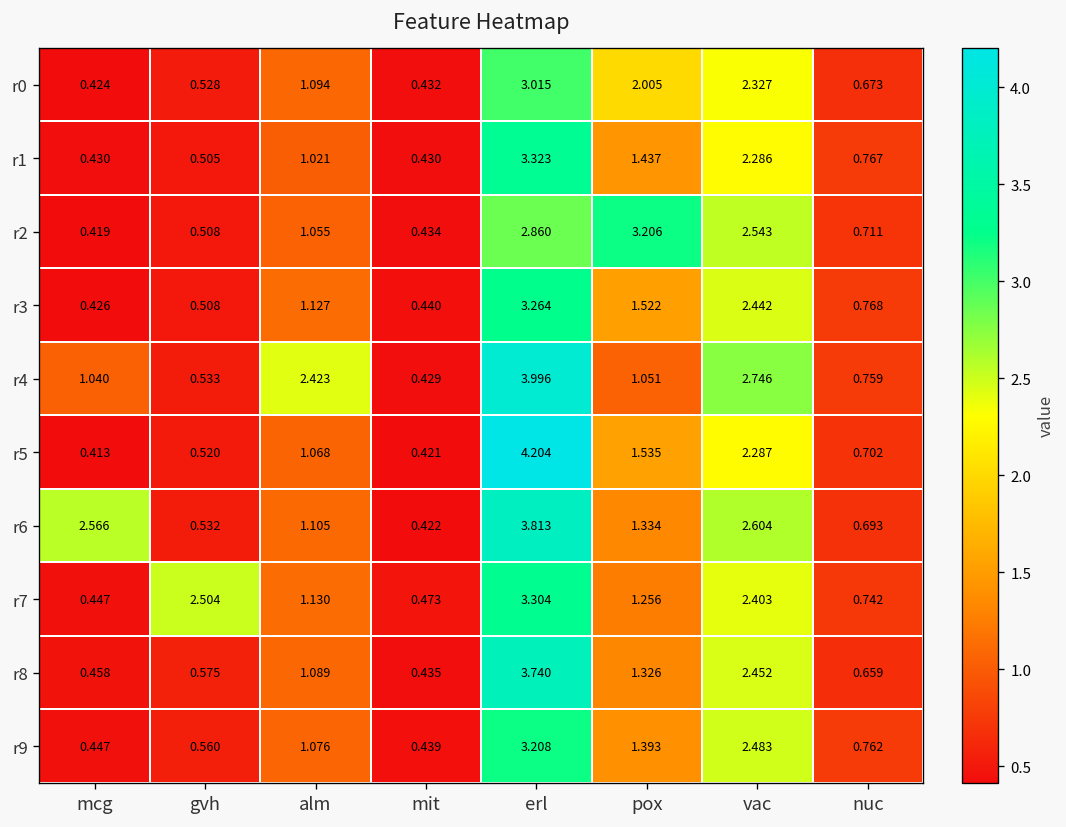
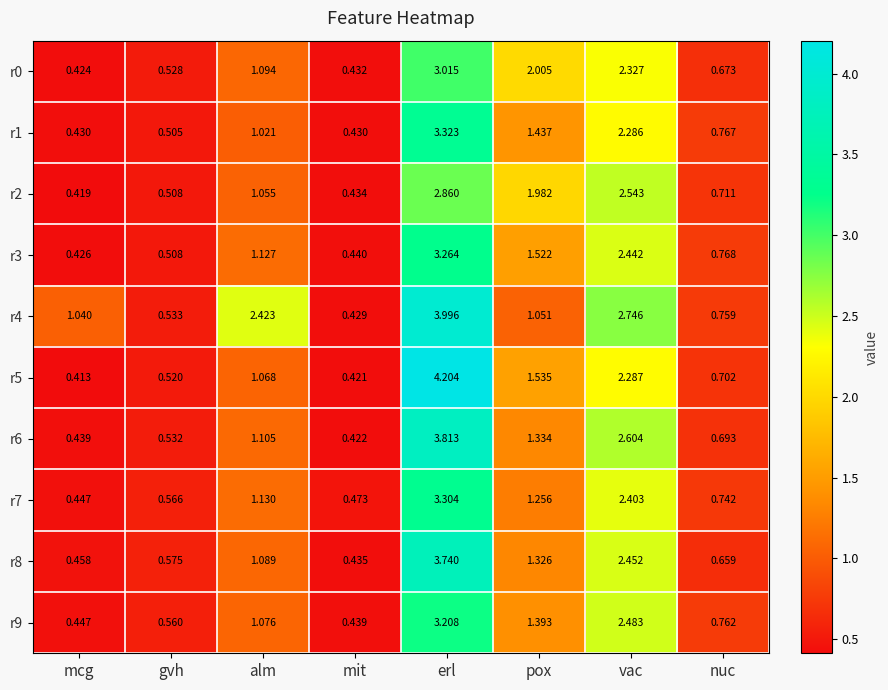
  {
    "r0": {
      "mcg": 0.424,
      "gvh": 0.528,
      "alm": 1.094,
      "mit": 0.432,
      "erl": 3.015,
      "pox": 2.005,
      "vac": 2.327,
      "nuc": 0.673
    },
    "r1": {
      "mcg": 0.430,
      "gvh": 0.505,
      "alm": 1.021,
      "mit": 0.430,
      "erl": 3.323,
      "pox": 1.437,
      "vac": 2.286,
      "nuc": 0.767
    },
    "r2": {
      "mcg": 0.419,
      "gvh": 0.508,
      "alm": 1.055,
      "mit": 0.434,
      "erl": 2.860,
-     "pox": 3.206,
+     "pox": 1.982,
      "vac": 2.543,
      "nuc": 0.711
    },
    "r3": {
      "mcg": 0.426,
      "gvh": 0.508,
      "alm": 1.127,
      "mit": 0.440,
      "erl": 3.264,
      "pox": 1.522,
      "vac": 2.442,
      "nuc": 0.768
    },
    "r4": {
      "mcg": 1.040,
      "gvh": 0.533,
      "alm": 2.423,
      "mit": 0.429,
      "erl": 3.996,
      "pox": 1.051,
      "vac": 2.746,
      "nuc": 0.759
    },
    "r5": {
      "mcg": 0.413,
      "gvh": 0.520,
      "alm": 1.068,
      "mit": 0.421,
      "erl": 4.204,
      "pox": 1.535,
      "vac": 2.287,
      "nuc": 0.702
    },
    "r6": {
-     "mcg": 2.566,
+     "mcg": 0.439,
      "gvh": 0.532,
      "alm": 1.105,
      "mit": 0.422,
      "erl": 3.813,
      "pox": 1.334,
      "vac": 2.604,
      "nuc": 0.693
    },
    "r7": {
      "mcg": 0.447,
-     "gvh": 2.504,
+     "gvh": 0.566,
      "alm": 1.130,
      "mit": 0.473,
      "erl": 3.304,
      "pox": 1.256,
      "vac": 2.403,
      "nuc": 0.742
    },
    "r8": {
      "mcg": 0.458,
      "gvh": 0.575,
      "alm": 1.089,
      "mit": 0.435,
      "erl": 3.740,
      "pox": 1.326,
      "vac": 2.452,
      "nuc": 0.659
    },
    "r9": {
      "mcg": 0.447,
      "gvh": 0.560,
      "alm": 1.076,
      "mit": 0.439,
      "erl": 3.208,
      "pox": 1.393,
      "vac": 2.483,
      "nuc": 0.762
    }
  }
